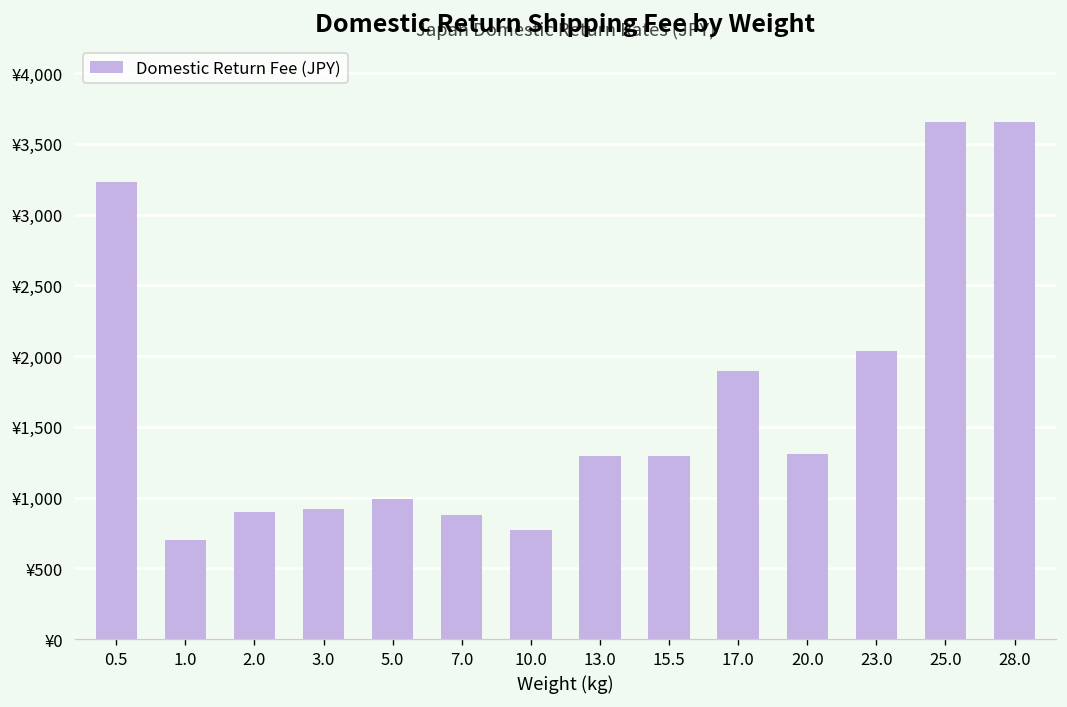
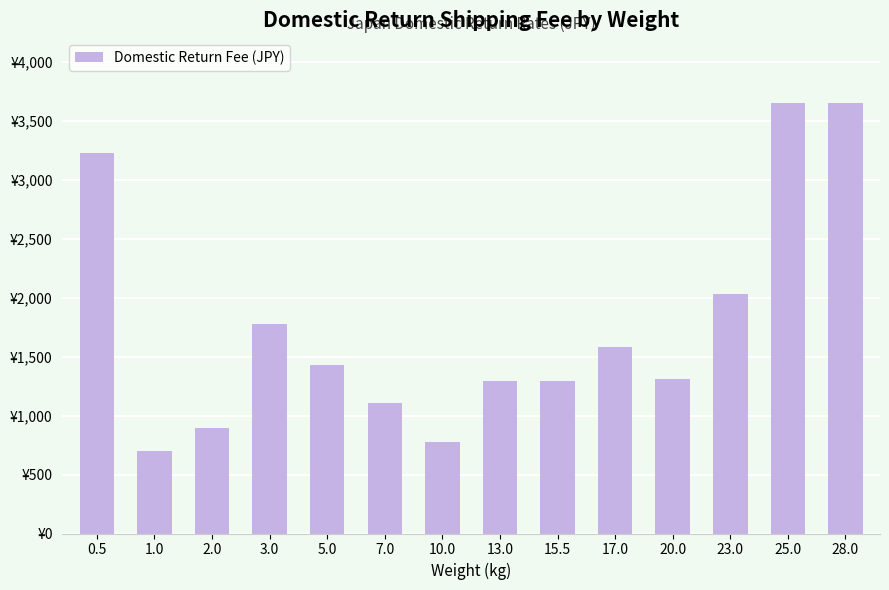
  {
    "0.5": "¥3,230",
    "1.0": "¥700",
    "2.0": "¥900",
-   "3.0": "¥920",
-   "5.0": "¥990",
-   "7.0": "¥880",
+   "3.0": "¥1,780",
+   "5.0": "¥1,430",
+   "7.0": "¥1,110",
    "10.0": "¥770",
    "13.0": "¥1,290",
    "15.5": "¥1,290",
-   "17.0": "¥1,890",
+   "17.0": "¥1,580",
    "20.0": "¥1,310",
    "23.0": "¥2,030",
    "25.0": "¥3,650",
    "28.0": "¥3,650"
  }
